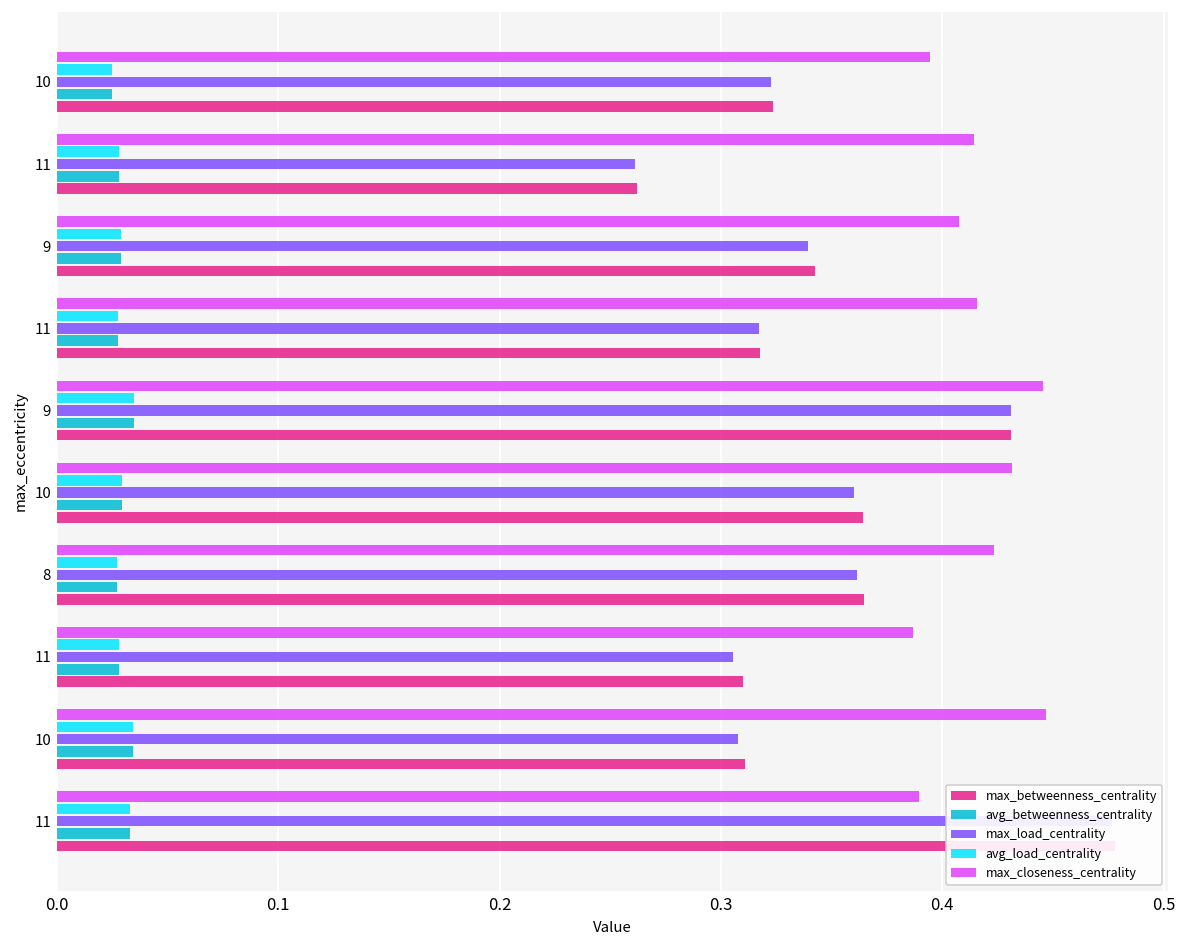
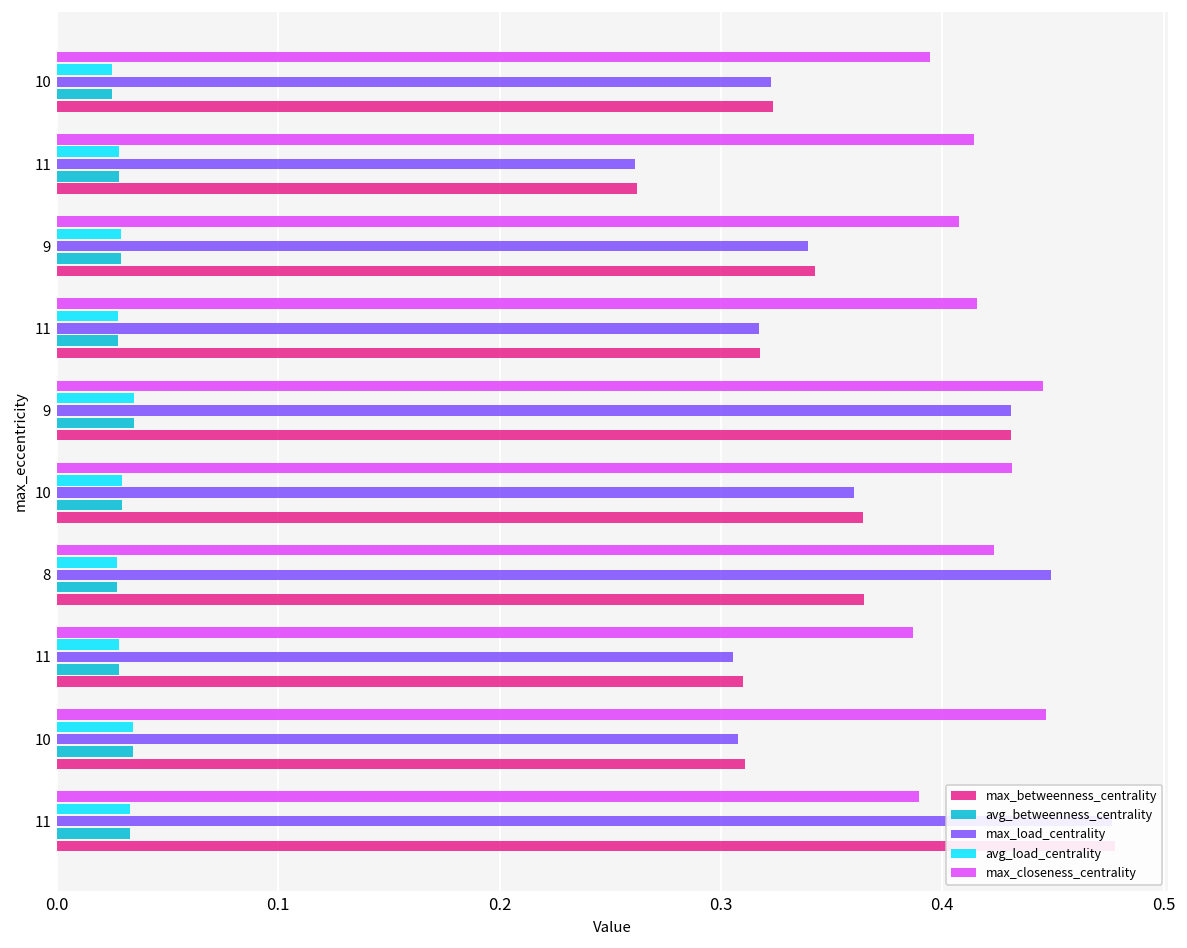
  {
    "max_betweenness_centrality": {
      "8": 0.365
    },
    "max_load_centrality": {
-     "8": 0.362
+     "8": 0.449
    },
    "max_closeness_centrality": {
      "8": 0.423
    }
  }
